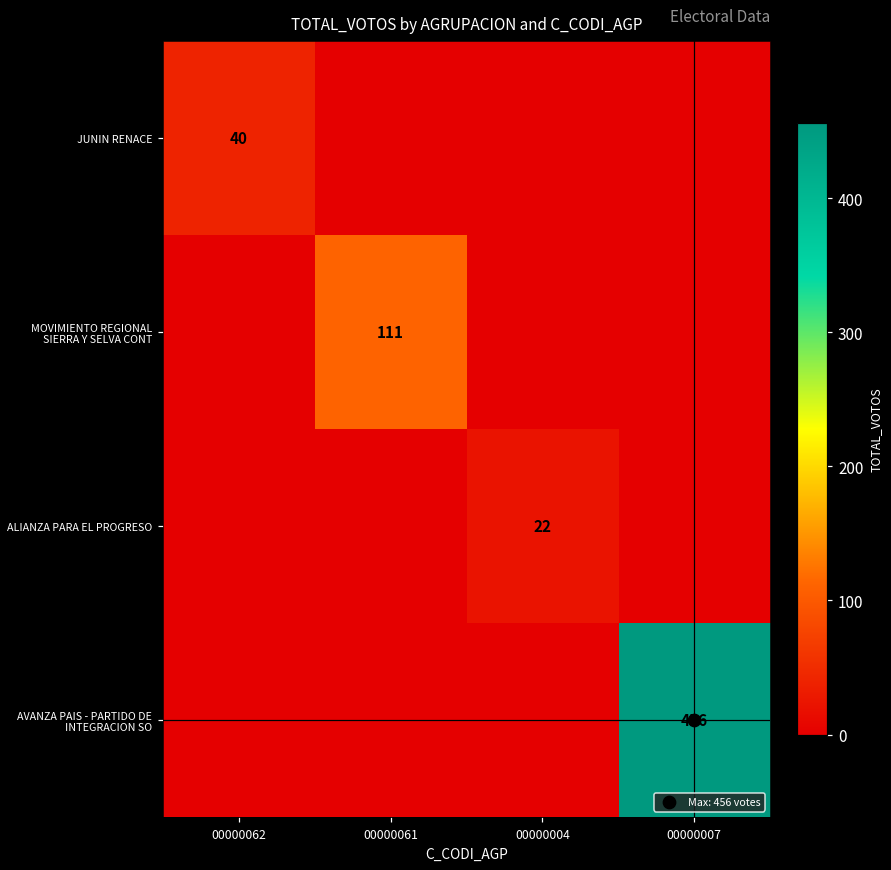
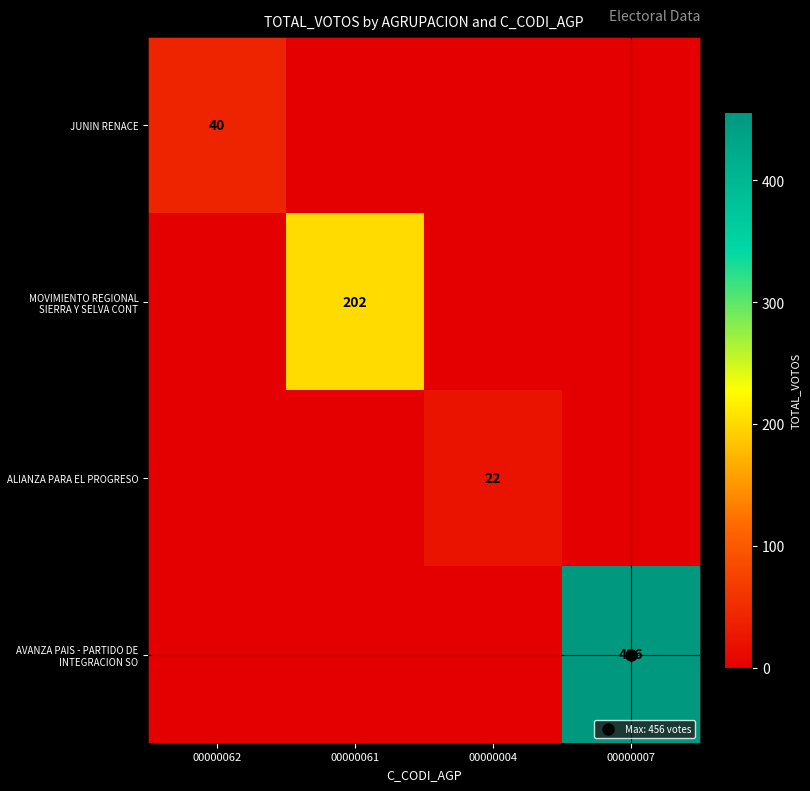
  {
    "JUNIN RENACE": {
      "00000062": 40
    },
    "MOVIMIENTO REGIONAL SIERRA Y SELVA CONT": {
-     "00000061": 111
+     "00000061": 202
    },
    "ALIANZA PARA EL PROGRESO": {
      "00000004": 22
    }
  }
